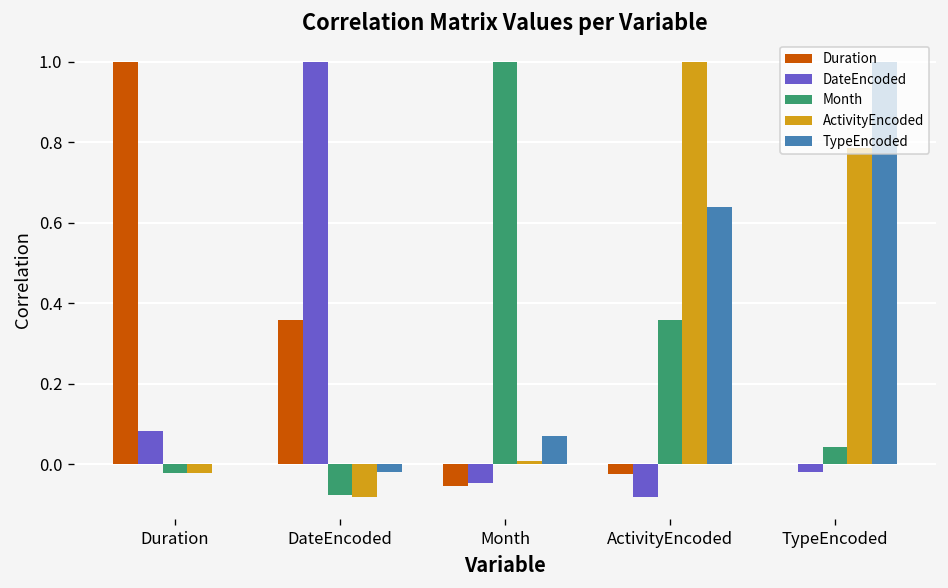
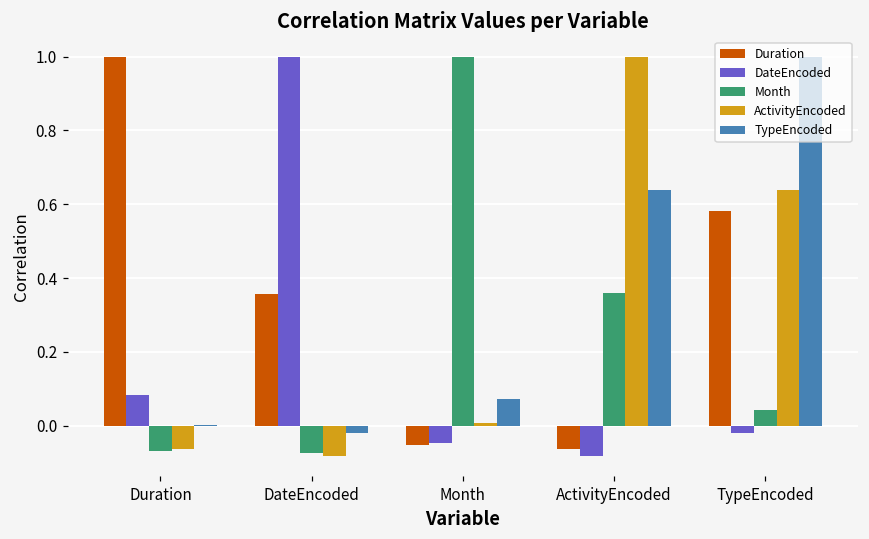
  {
    "Duration": {
      "Duration": 1.00,
      "DateEncoded": 0.36,
      "Month": -0.05,
-     "ActivityEncoded": -0.02,
-     "TypeEncoded": 0.00
+     "ActivityEncoded": -0.06,
+     "TypeEncoded": 0.58
    },
    "Month": {
-     "Duration": -0.02,
+     "Duration": -0.07,
      "DateEncoded": -0.08,
      "Month": 1.00,
      "ActivityEncoded": 0.36,
      "TypeEncoded": 0.04
    },
    "ActivityEncoded": {
-     "Duration": -0.02,
+     "Duration": -0.06,
      "DateEncoded": -0.08,
      "Month": 0.01,
      "ActivityEncoded": 1.00,
-     "TypeEncoded": 0.79
+     "TypeEncoded": 0.64
    }
  }
